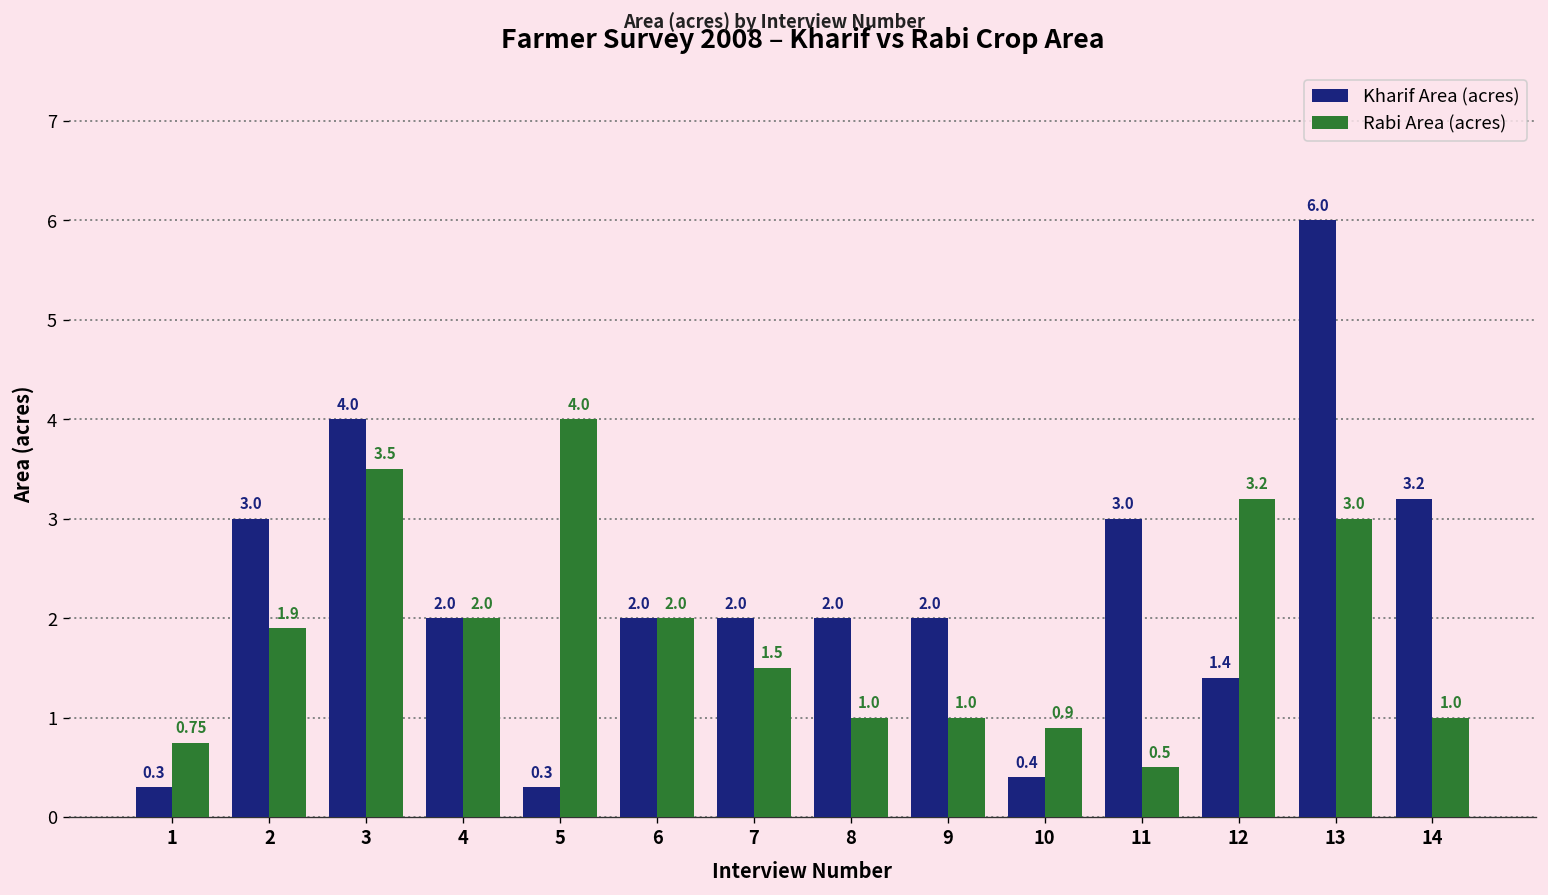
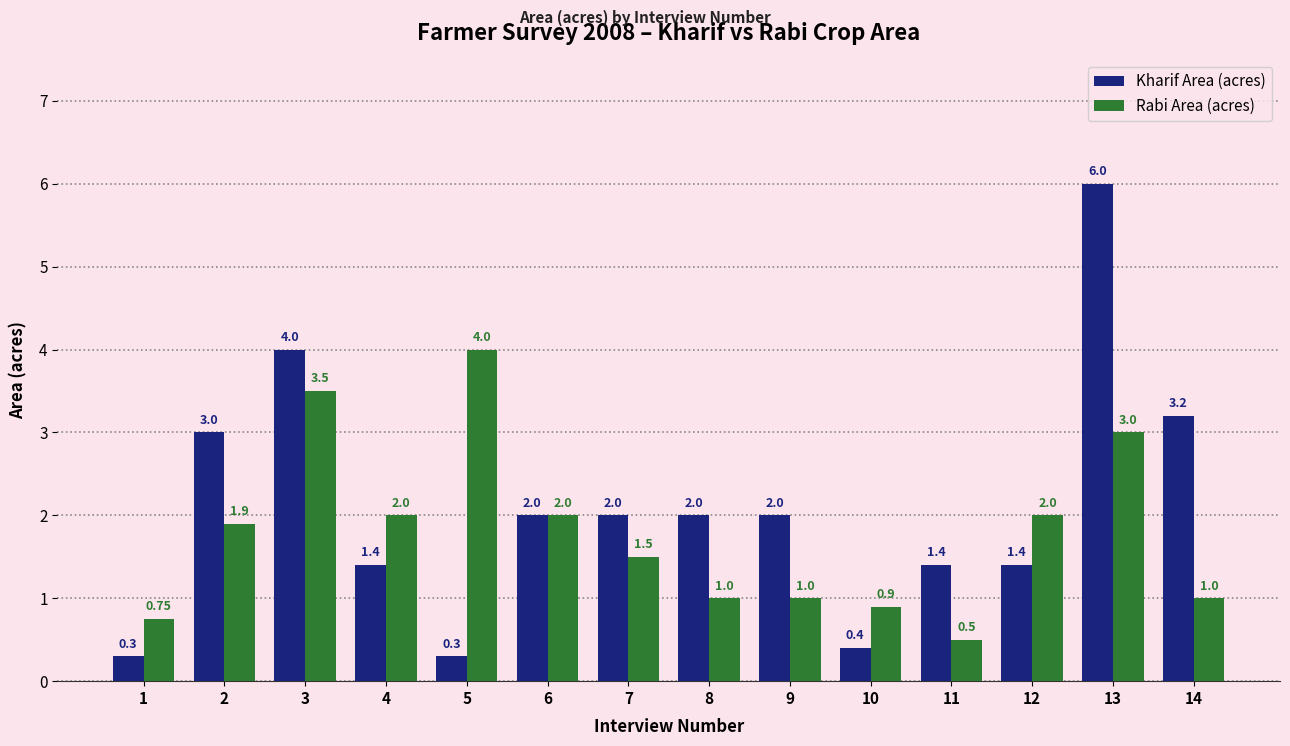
  {
    "Kharif Area (acres)": {
      "1": 0.3,
      "2": 3.0,
      "3": 4.0,
-     "4": 2.0,
+     "4": 1.4,
      "5": 0.3,
      "6": 2.0,
      "7": 2.0,
      "8": 2.0,
      "9": 2.0,
      "10": 0.4,
-     "11": 3.0,
+     "11": 1.4,
      "12": 1.4,
      "13": 6.0,
      "14": 3.2
    },
    "Rabi Area (acres)": {
      "1": 0.75,
      "2": 1.9,
      "3": 3.5,
      "4": 2.0,
      "5": 4.0,
      "6": 2.0,
      "7": 1.5,
      "8": 1.0,
      "9": 1.0,
      "10": 0.9,
      "11": 0.5,
-     "12": 3.2,
+     "12": 2.0,
      "13": 3.0,
      "14": 1.0
    }
  }
